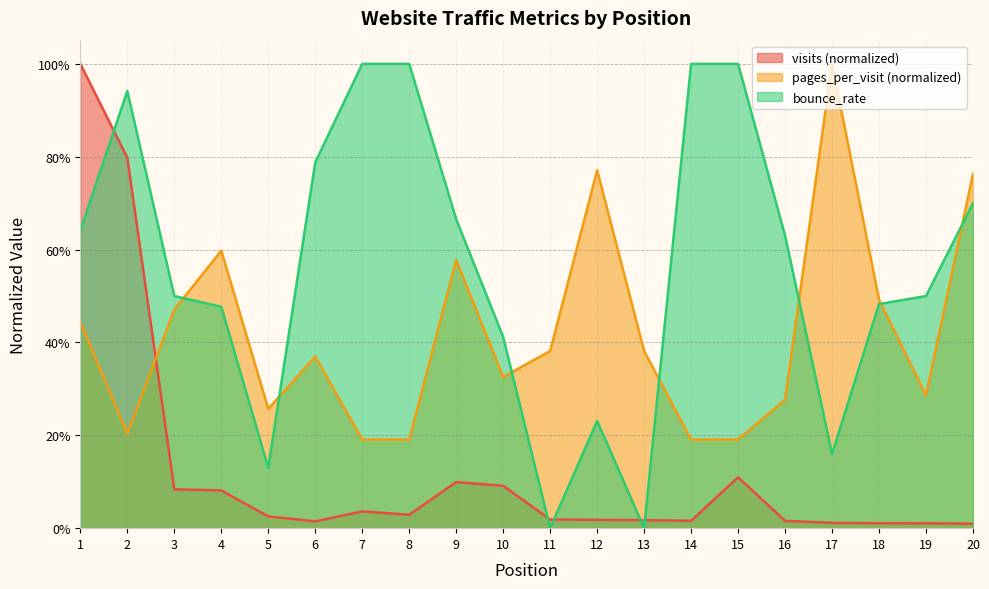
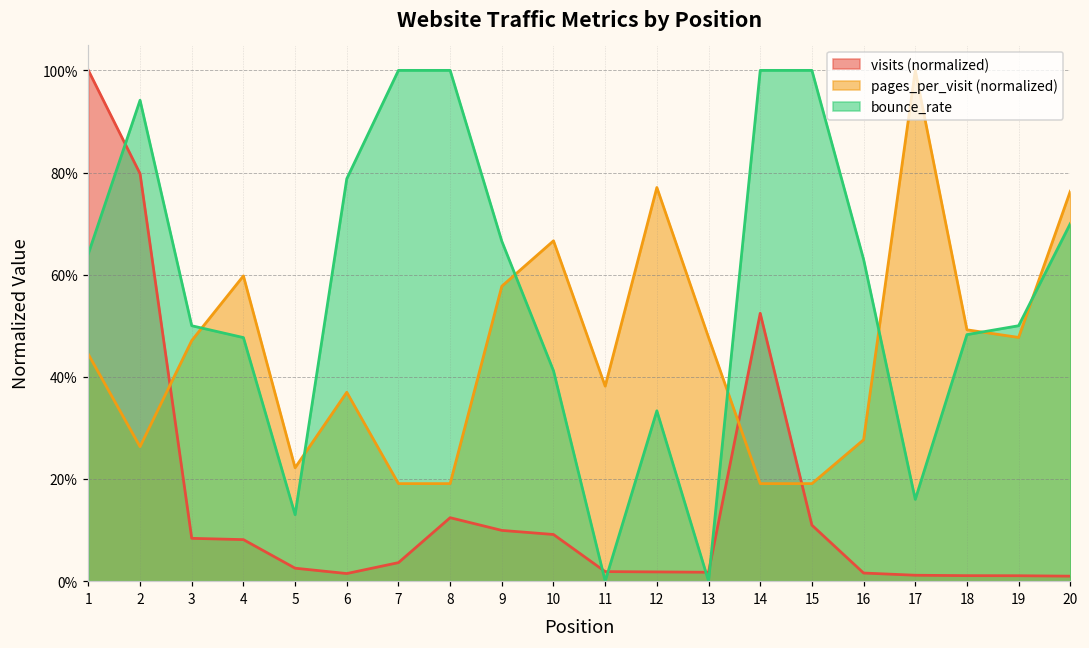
  {
    "visits (normalized)": {
      "1": "100%",
      "2": "80%",
      "3": "8%",
      "4": "8%",
      "5": "3%",
      "6": "1%",
      "7": "4%",
-     "8": "3%",
+     "8": "12%",
      "9": "10%",
      "10": "9%",
      "11": "2%",
      "12": "2%",
      "13": "2%",
-     "14": "2%",
+     "14": "52%",
      "15": "11%",
      "16": "2%",
      "17": "1%",
      "18": "1%",
      "19": "1%",
      "20": "1%"
    },
    "pages_per_visit (normalized)": {
      "1": "44%",
-     "2": "20%",
+     "2": "26%",
      "3": "47%",
      "4": "60%",
-     "5": "26%",
+     "5": "22%",
      "6": "37%",
      "7": "19%",
      "8": "19%",
      "9": "58%",
-     "10": "33%",
+     "10": "67%",
      "11": "38%",
      "12": "77%",
-     "13": "38%",
+     "13": "48%",
      "14": "19%",
      "15": "19%",
      "16": "28%",
      "18": "49%",
-     "19": "29%",
+     "19": "48%",
      "20": "76%"
    },
    "bounce_rate": {
      "1": "64%",
      "2": "94%",
      "3": "50%",
      "4": "48%",
      "5": "13%",
      "6": "79%",
      "7": "100%",
      "8": "100%",
      "9": "67%",
      "10": "41%",
      "11": "0%",
-     "12": "23%",
+     "12": "33%",
      "13": "0%",
      "14": "100%",
      "15": "100%",
      "16": "63%",
      "17": "16%",
      "18": "48%",
      "19": "50%",
      "20": "70%"
    }
  }
